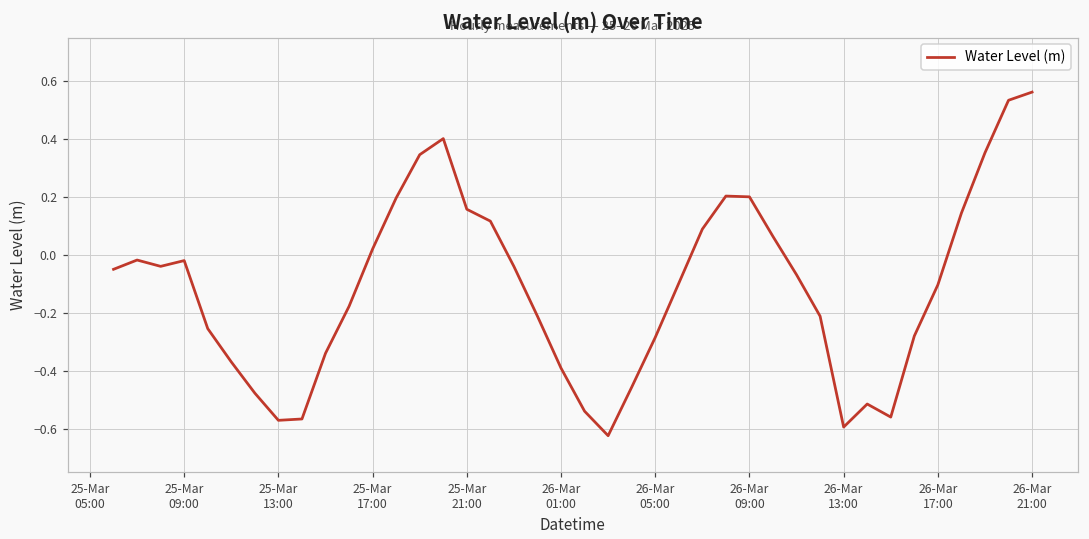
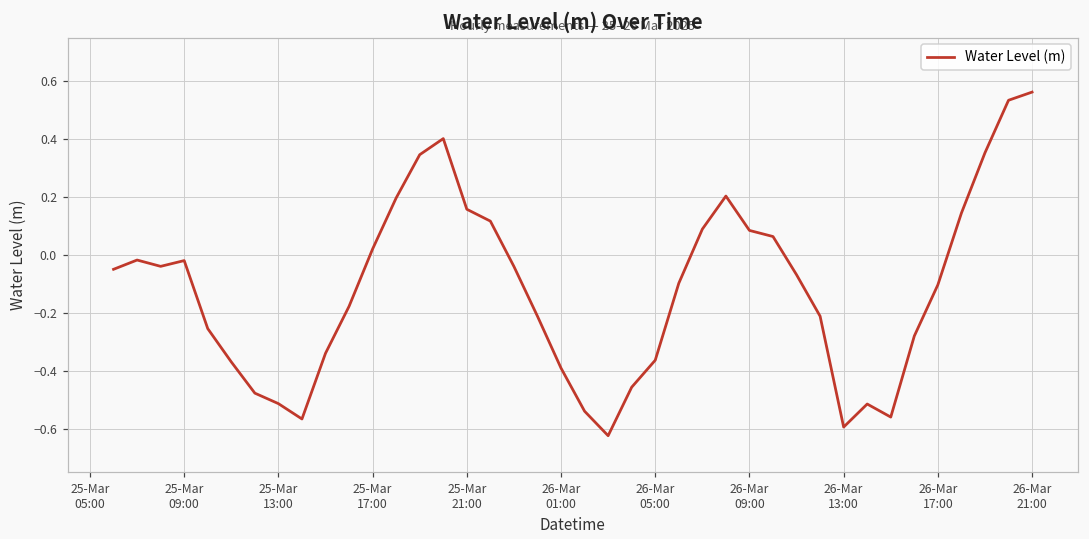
  {
    "25-Mar 09:00": -0.02,
-   "25-Mar 13:00": -0.57,
+   "25-Mar 13:00": -0.51,
    "25-Mar 17:00": 0.02,
    "25-Mar 21:00": 0.16,
    "26-Mar 01:00": -0.39,
-   "26-Mar 05:00": -0.29,
-   "26-Mar 09:00": 0.20,
+   "26-Mar 05:00": -0.36,
+   "26-Mar 09:00": 0.08,
    "26-Mar 13:00": -0.59,
    "26-Mar 17:00": -0.10,
    "26-Mar 21:00": 0.56
  }
